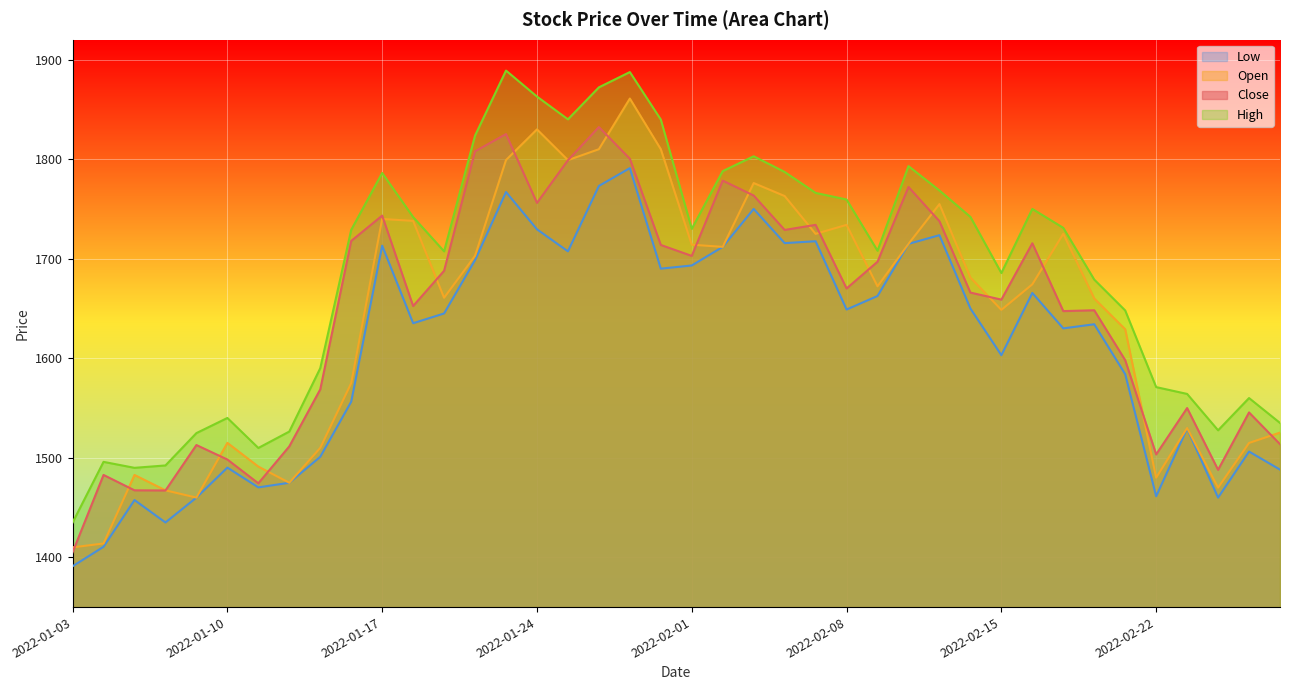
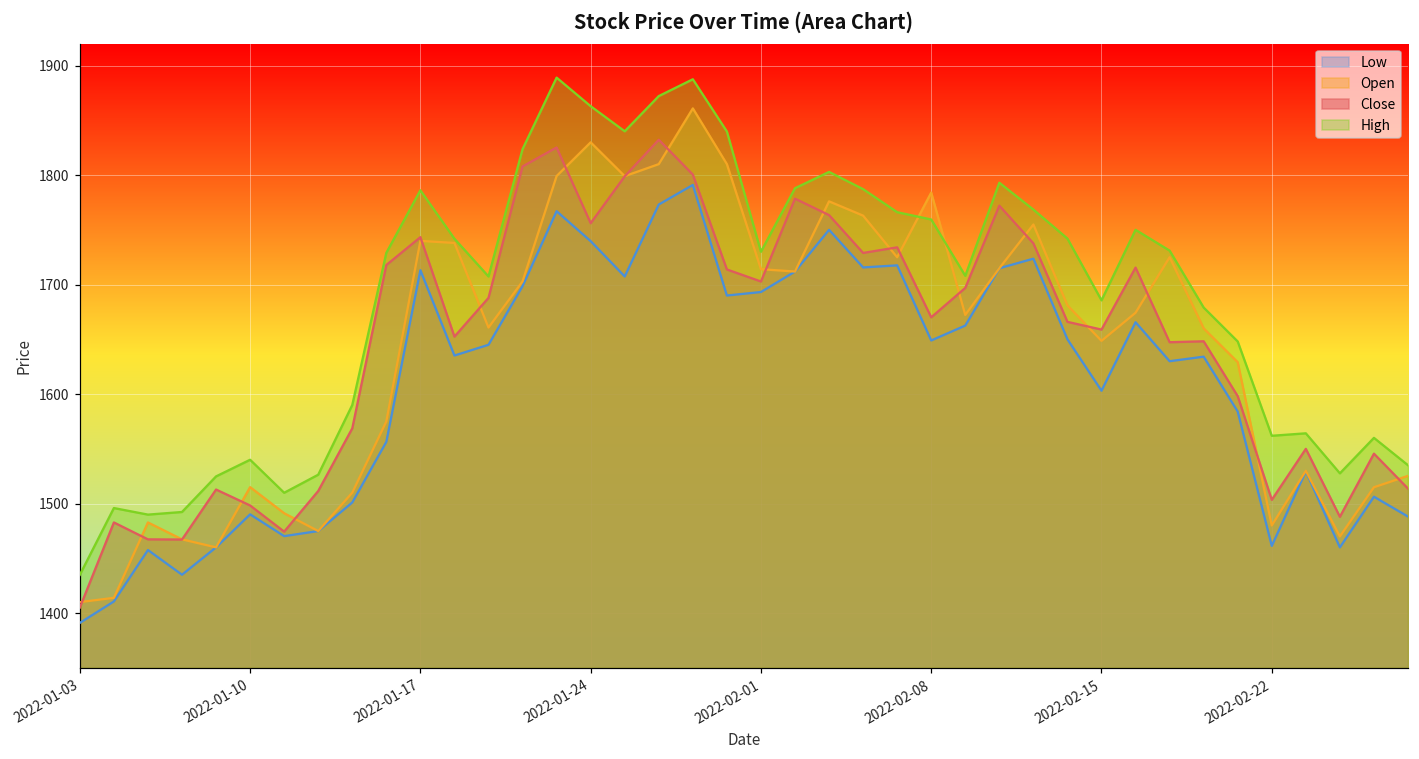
  {
    "Low": {
      "2022-01-03": 1390,
      "2022-01-10": 1490,
      "2022-01-17": 1710,
-     "2022-01-24": 1730,
+     "2022-01-24": 1740,
      "2022-02-01": 1690,
      "2022-02-08": 1650,
      "2022-02-15": 1600,
      "2022-02-22": 1460
    },
    "Open": {
      "2022-01-03": 1410,
      "2022-01-10": 1520,
      "2022-01-17": 1740,
      "2022-01-24": 1830,
      "2022-02-01": 1710,
-     "2022-02-08": 1730,
+     "2022-02-08": 1780,
      "2022-02-15": 1650,
      "2022-02-22": 1480
    },
    "Close": {
      "2022-01-03": 1410,
      "2022-01-10": 1500,
      "2022-01-17": 1740,
      "2022-01-24": 1760,
      "2022-02-01": 1700,
      "2022-02-08": 1670,
      "2022-02-15": 1660,
      "2022-02-22": 1500
    },
    "High": {
      "2022-01-03": 1430,
      "2022-01-10": 1540,
      "2022-01-17": 1790,
      "2022-01-24": 1860,
      "2022-02-01": 1730,
      "2022-02-08": 1760,
      "2022-02-15": 1690,
-     "2022-02-22": 1570
+     "2022-02-22": 1560
    }
  }
